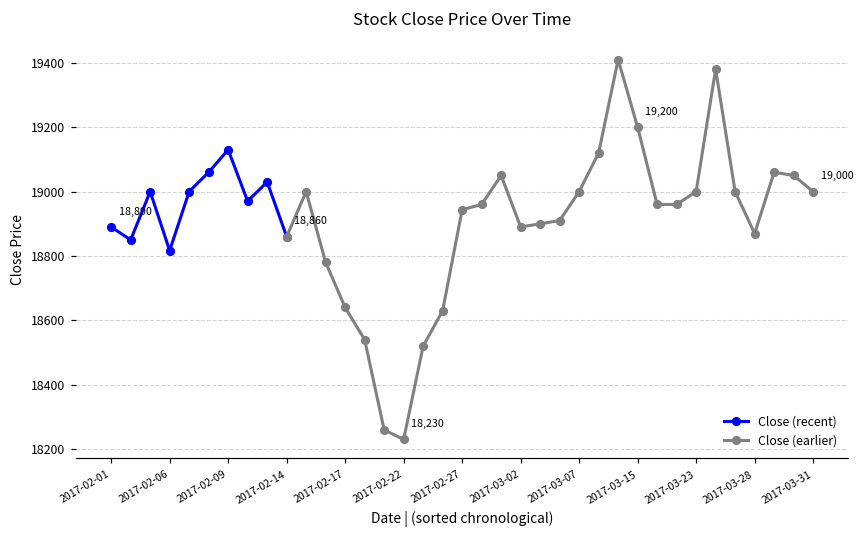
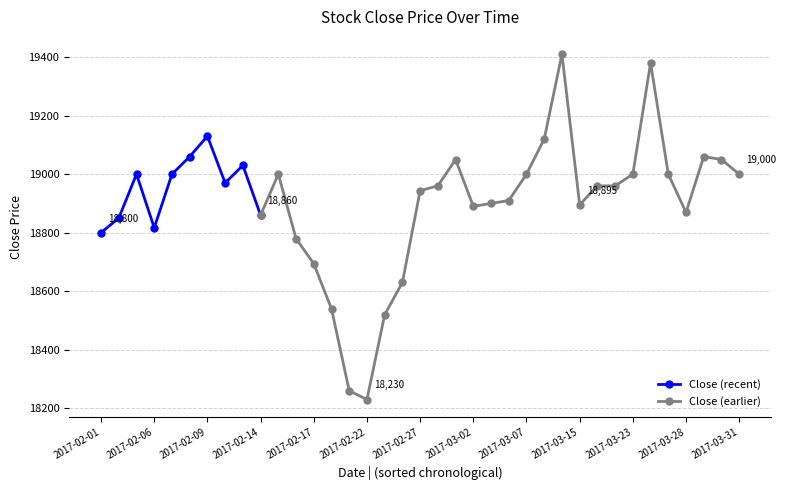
  {
    "Close (recent)": {
-     "2017-02-01": "18,890"
+     "2017-02-01": "18,800"
    },
    "Close (earlier)": {
-     "2017-02-17": "18640",
+     "2017-02-17": "18690",
      "2017-02-22": "18,230",
-     "2017-03-15": "19,200",
+     "2017-03-15": "18,895",
      "2017-03-31": "19,000"
    }
  }
